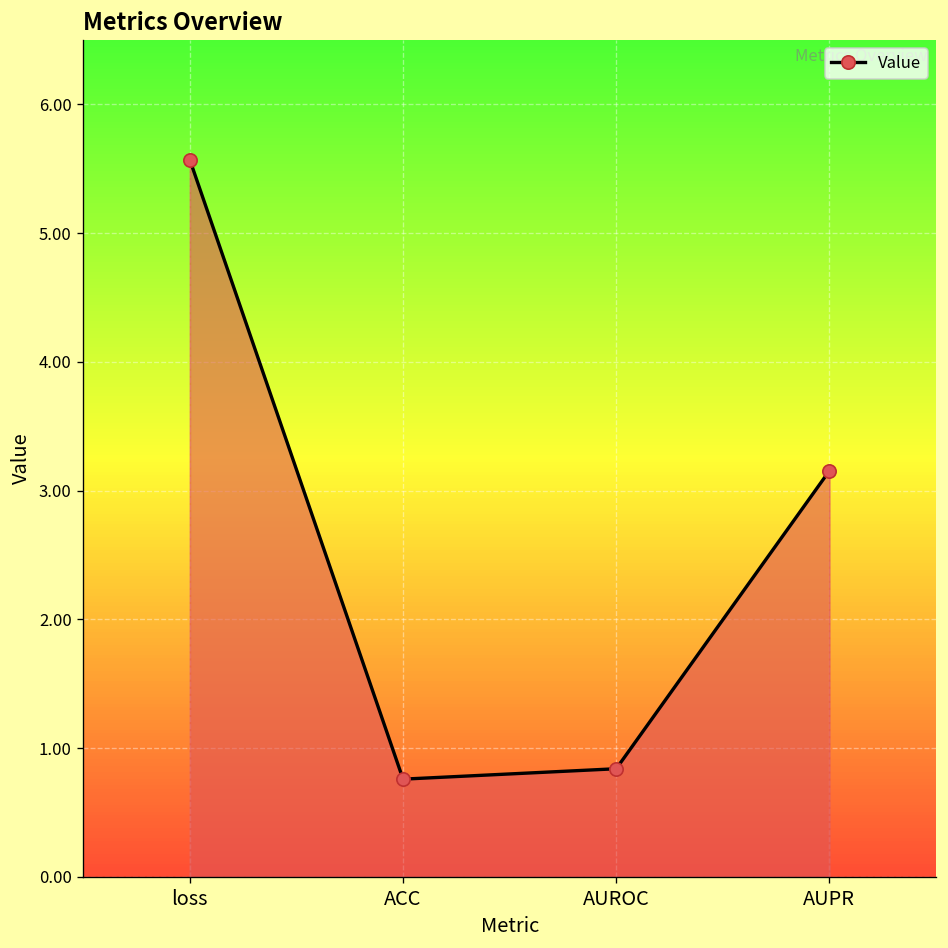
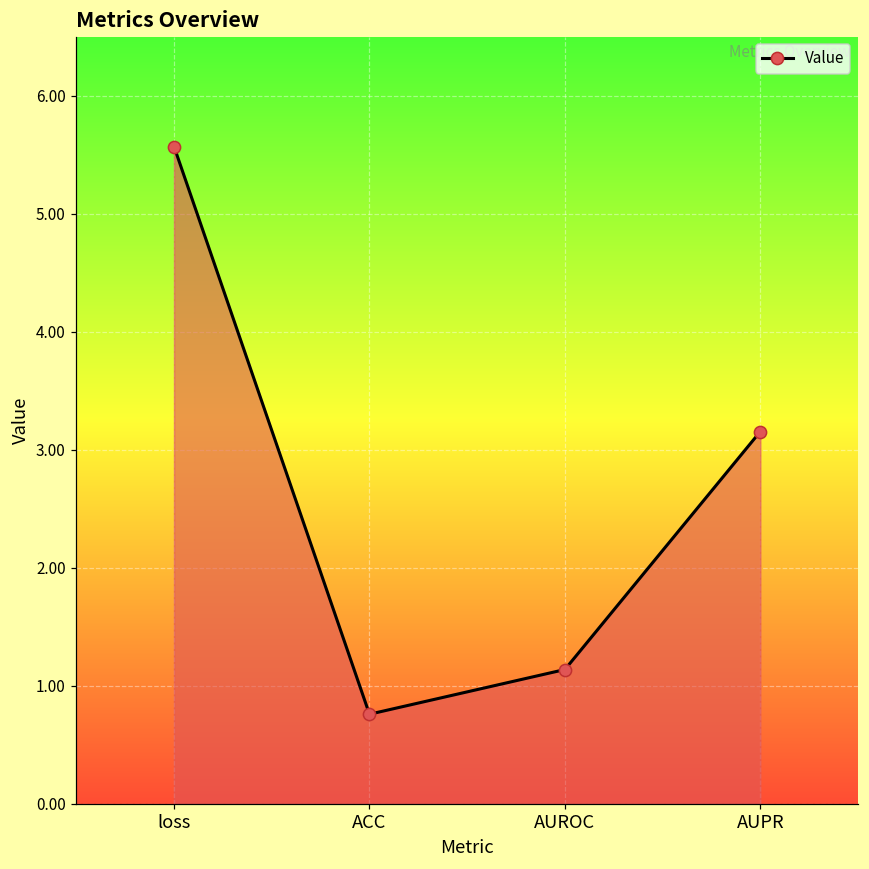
  {
    "loss": 5.57,
    "ACC": 0.76,
-   "AUROC": 0.84,
+   "AUROC": 1.14,
    "AUPR": 3.15
  }
